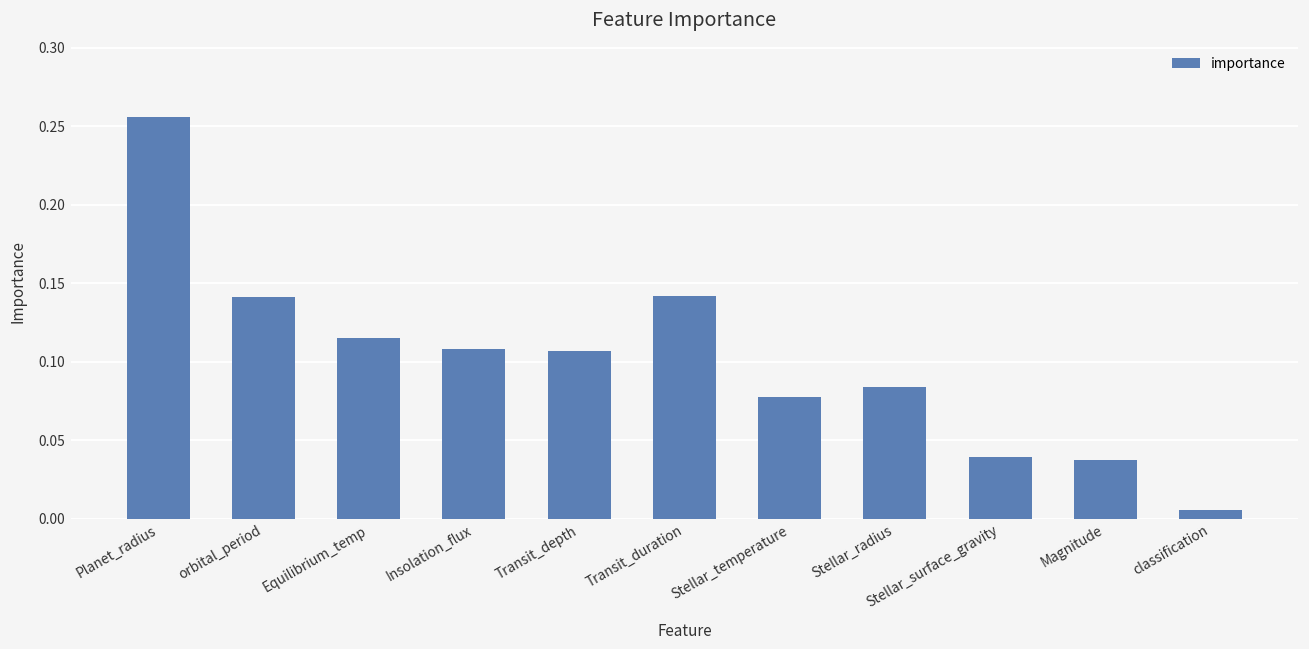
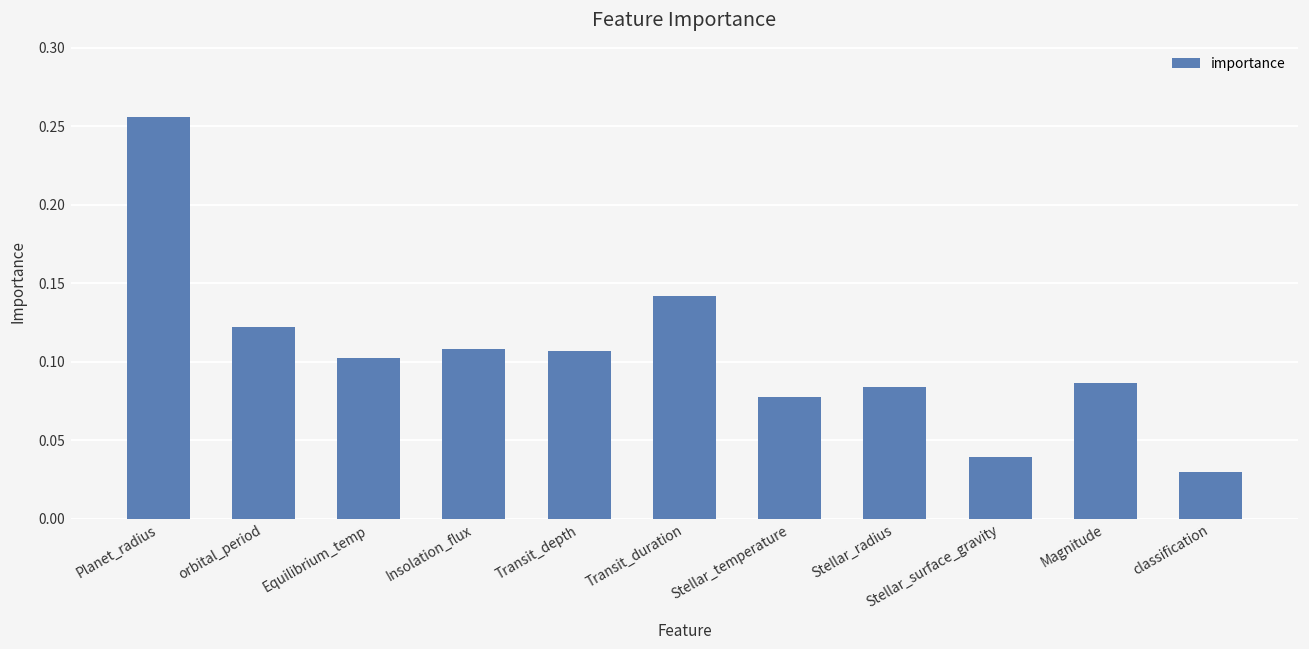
  {
    "Planet_radius": 0.256,
-   "orbital_period": 0.142,
-   "Equilibrium_temp": 0.115,
+   "orbital_period": 0.122,
+   "Equilibrium_temp": 0.102,
    "Insolation_flux": 0.108,
    "Transit_depth": 0.107,
    "Transit_duration": 0.142,
    "Stellar_temperature": 0.078,
    "Stellar_radius": 0.084,
    "Stellar_surface_gravity": 0.039,
-   "Magnitude": 0.037,
-   "classification": 0.005
+   "Magnitude": 0.086,
+   "classification": 0.030
  }
